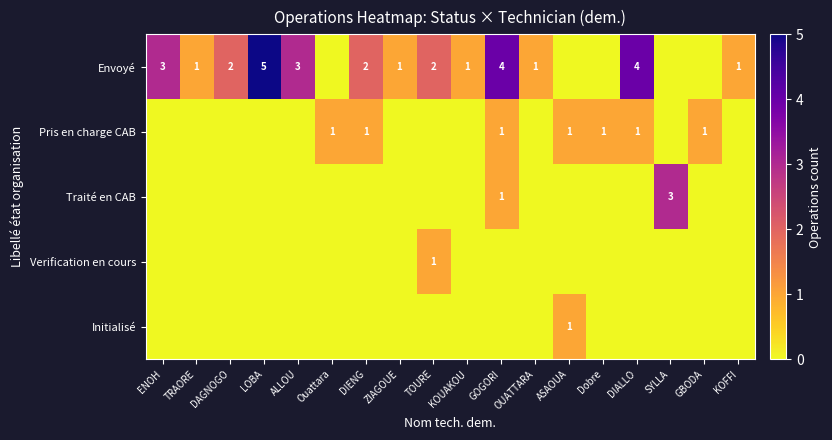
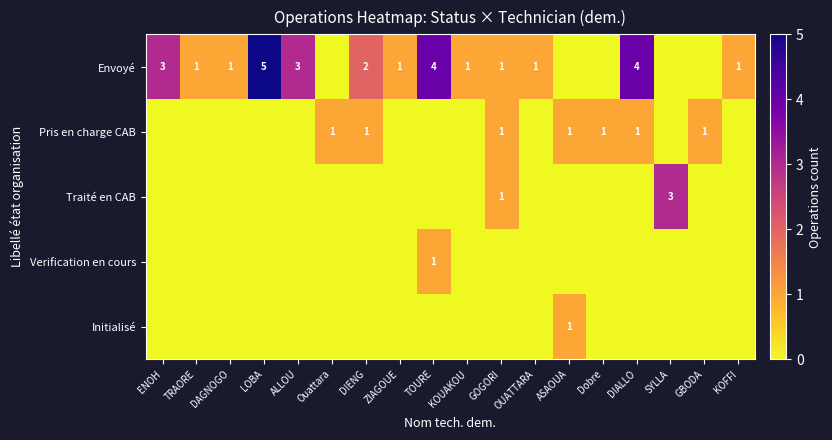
  {
    "Envoyé": {
      "ENOH": 3,
      "TRAORE": 1,
-     "DAGNOGO": 2,
+     "DAGNOGO": 1,
      "LOBA": 5,
      "ALLOU": 3,
      "DIENG": 2,
      "ZIAGOUE": 1,
-     "TOURE": 2,
+     "TOURE": 4,
      "KOUAKOU": 1,
-     "GOGORI": 4,
+     "GOGORI": 1,
      "OUATTARA": 1,
      "DIALLO": 4,
      "KOFFI": 1
    },
    "Pris en charge CAB": {
      "Ouattara": 1,
      "DIENG": 1,
      "GOGORI": 1,
      "ASAOUA": 1,
      "Dobre": 1,
      "DIALLO": 1,
      "GBODA": 1
    },
    "Traité en CAB": {
      "GOGORI": 1,
      "SYLLA": 3
    },
    "Verification en cours": {
      "TOURE": 1
    },
    "Initialisé": {
      "ASAOUA": 1
    }
  }
